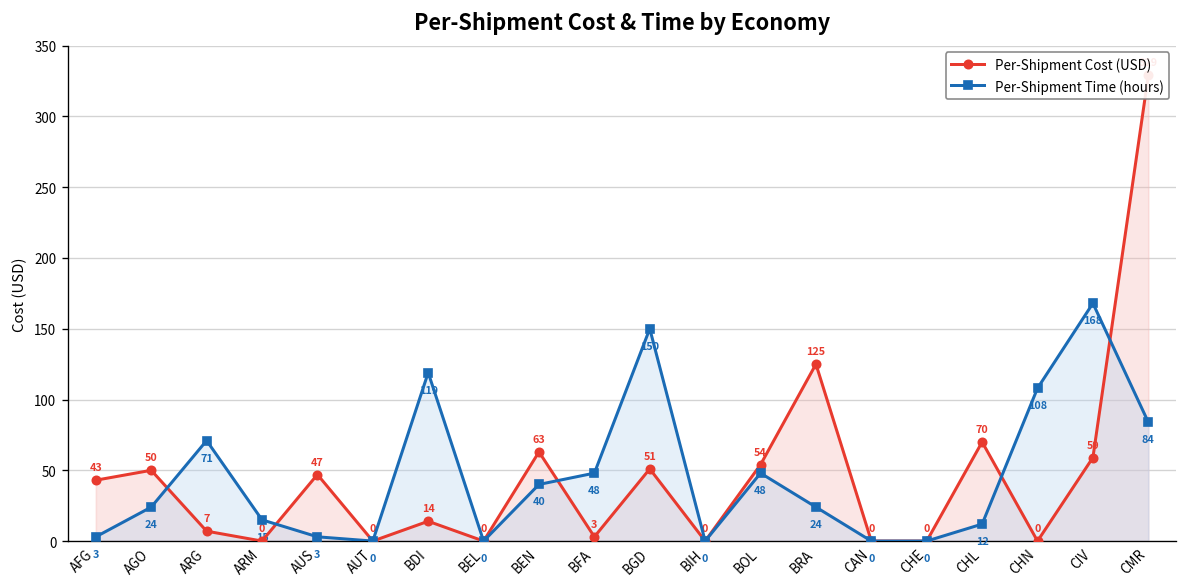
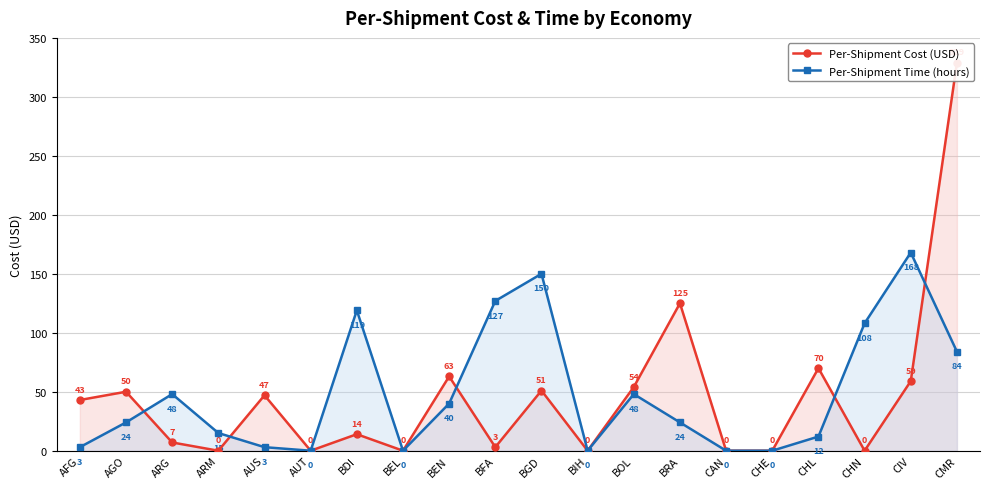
  {
    "Per-Shipment Cost (USD)": {
      "AFG": 43,
      "AGO": 50,
      "ARG": 7,
      "AUS": 47,
      "BDI": 14,
      "BEN": 63,
      "BFA": 3,
      "BGD": 51,
      "BOL": 54,
      "BRA": 125,
      "CHL": 70,
      "CHN": 0,
      "CIV": 59
    },
    "Per-Shipment Time (hours)": {
      "AFG": 3,
      "AGO": 24,
-     "ARG": 71,
+     "ARG": 48,
      "AUS": 3,
      "BDI": 119,
      "BEN": 40,
-     "BFA": 48,
+     "BFA": 127,
      "BGD": 150,
      "BOL": 48,
      "BRA": 24,
      "CHL": 12,
      "CHN": 108,
      "CIV": 168,
      "CMR": 84
    }
  }
